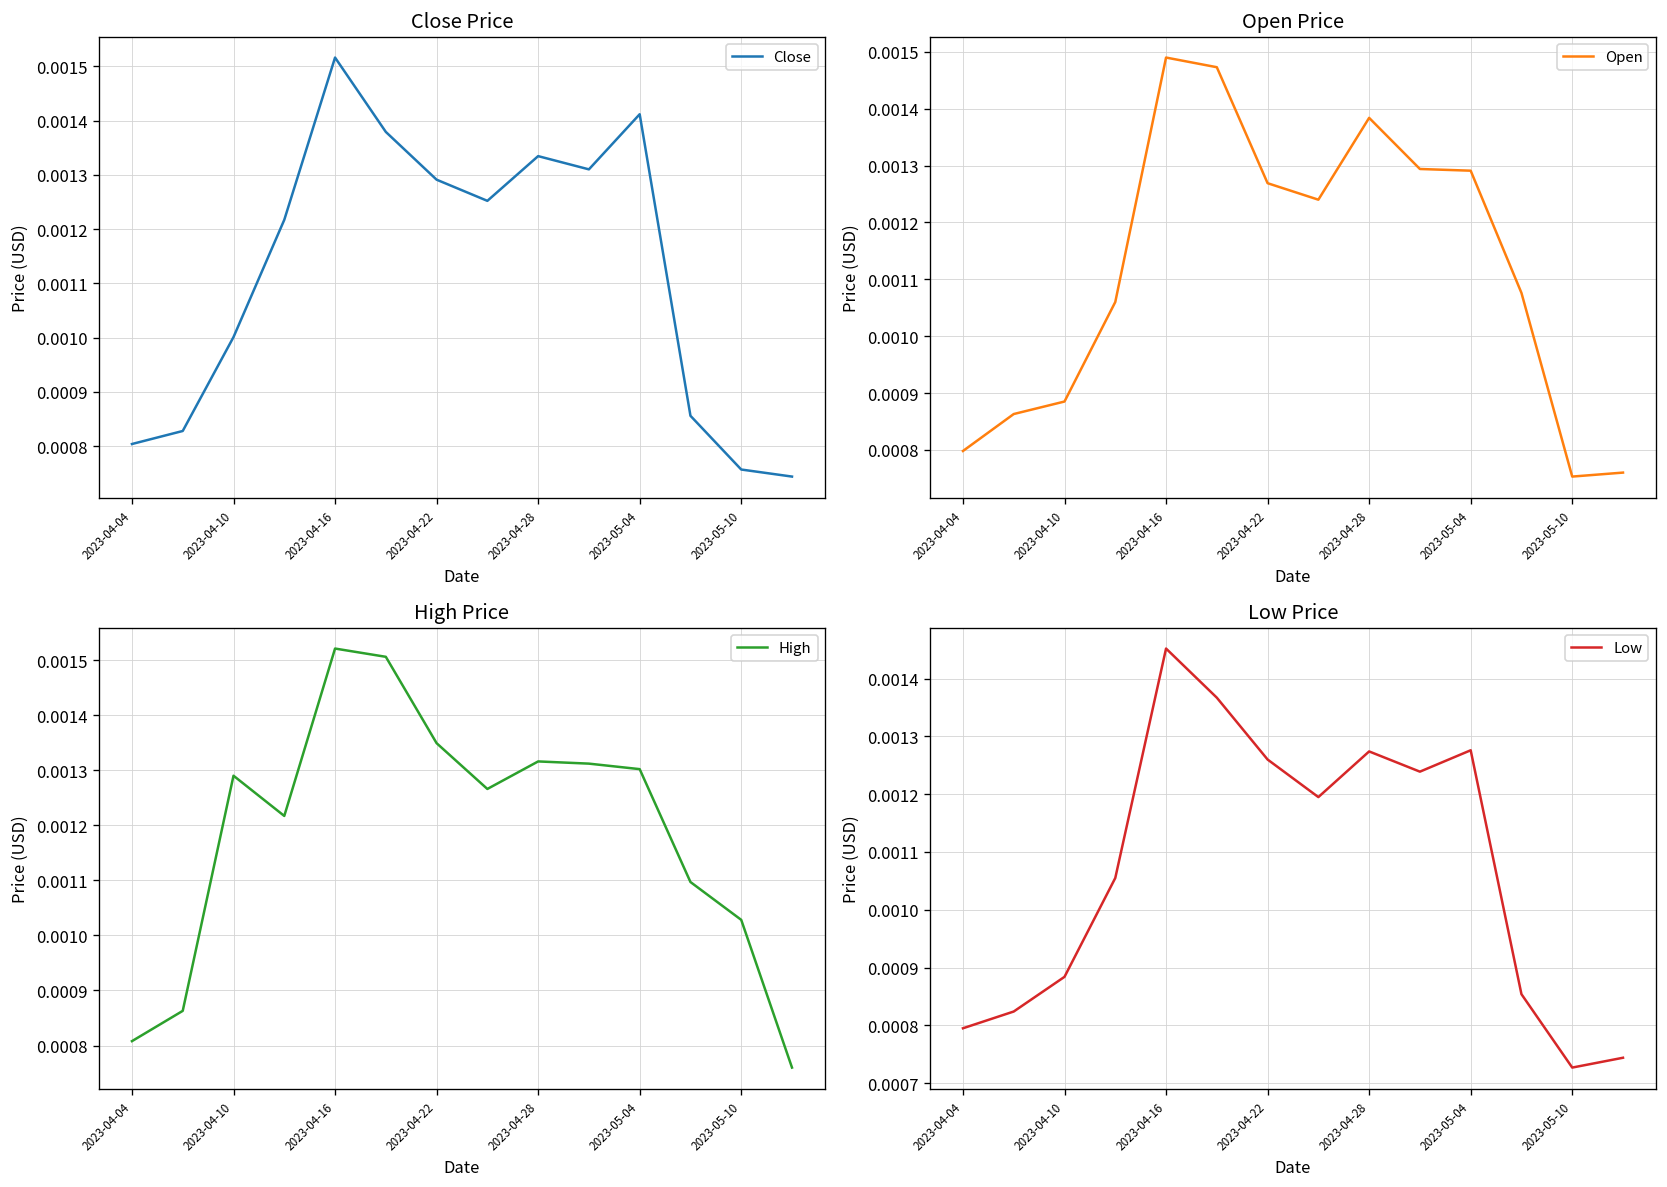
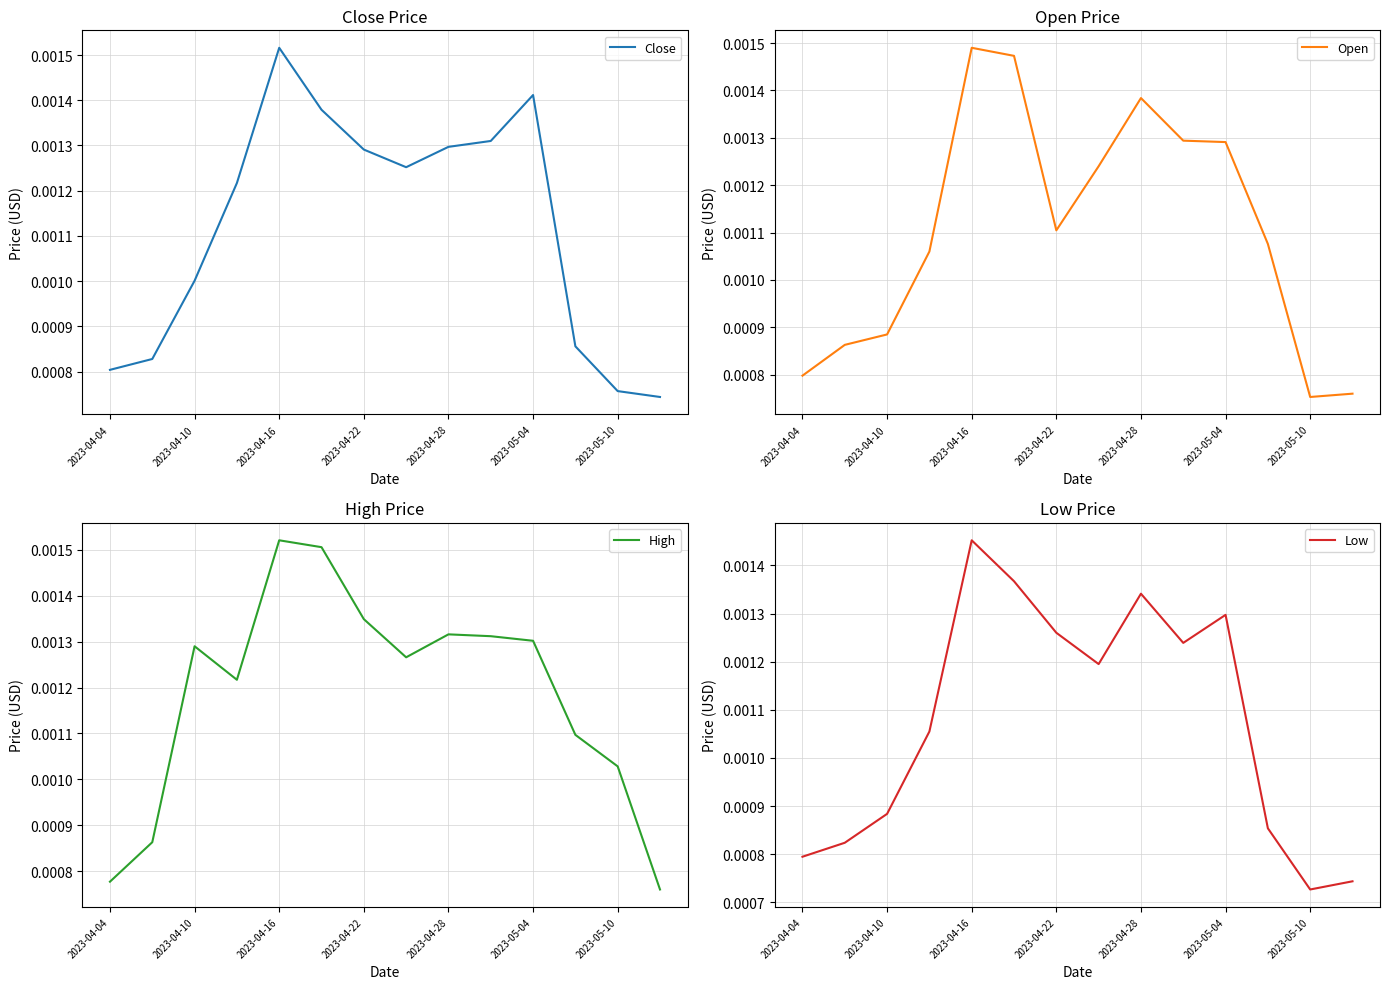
  {
    "Close Price": {
      "2023-04-04": 0.00080,
      "2023-04-10": 0.00100,
      "2023-04-16": 0.00152,
      "2023-04-22": 0.00129,
-     "2023-04-28": 0.00133,
+     "2023-04-28": 0.00130,
      "2023-05-04": 0.00141,
      "2023-05-10": 0.00076
    },
    "Open Price": {
      "2023-04-04": 0.00080,
      "2023-04-10": 0.00088,
      "2023-04-16": 0.00149,
-     "2023-04-22": 0.00127,
+     "2023-04-22": 0.00110,
      "2023-04-28": 0.00138,
      "2023-05-04": 0.00129,
      "2023-05-10": 0.00075
    },
    "High Price": {
-     "2023-04-04": 0.00081,
+     "2023-04-04": 0.00078,
      "2023-04-10": 0.00129,
      "2023-04-16": 0.00152,
      "2023-04-22": 0.00135,
      "2023-04-28": 0.00132,
      "2023-05-04": 0.00130,
      "2023-05-10": 0.00103
    },
    "Low Price": {
      "2023-04-04": 0.00079,
      "2023-04-10": 0.00088,
      "2023-04-16": 0.00145,
      "2023-04-22": 0.00126,
-     "2023-04-28": 0.00127,
-     "2023-05-04": 0.00128,
+     "2023-04-28": 0.00134,
+     "2023-05-04": 0.00130,
      "2023-05-10": 0.00073
    }
  }
